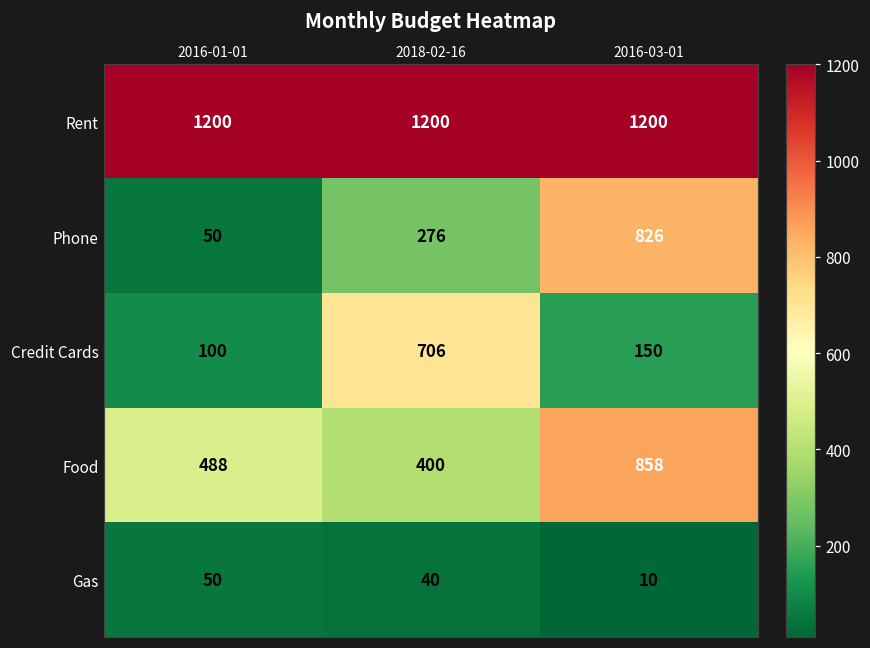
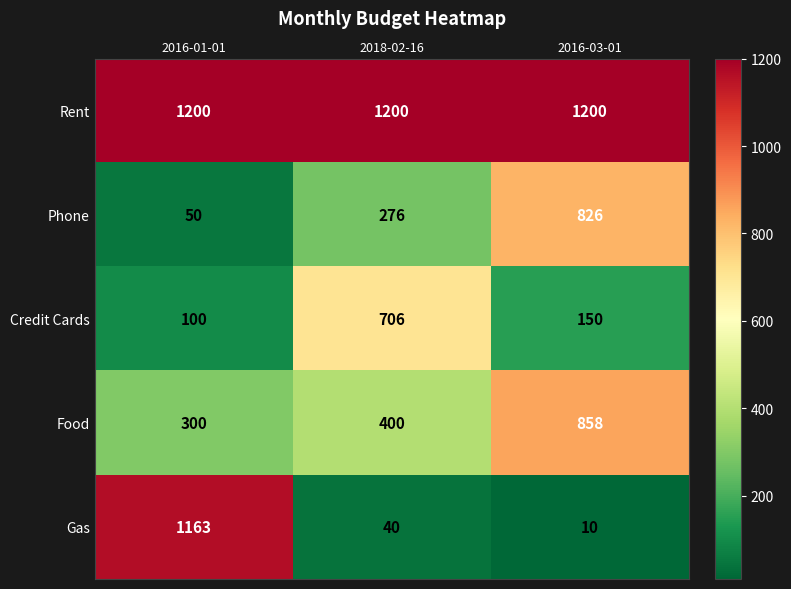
  {
    "Rent": {
      "2016-01-01": 1200,
      "2018-02-16": 1200,
      "2016-03-01": 1200
    },
    "Phone": {
      "2016-01-01": 50,
      "2018-02-16": 276,
      "2016-03-01": 826
    },
    "Credit Cards": {
      "2016-01-01": 100,
      "2018-02-16": 706,
      "2016-03-01": 150
    },
    "Food": {
-     "2016-01-01": 488,
+     "2016-01-01": 300,
      "2018-02-16": 400,
      "2016-03-01": 858
    },
    "Gas": {
-     "2016-01-01": 50,
+     "2016-01-01": 1163,
      "2018-02-16": 40,
      "2016-03-01": 10
    }
  }
